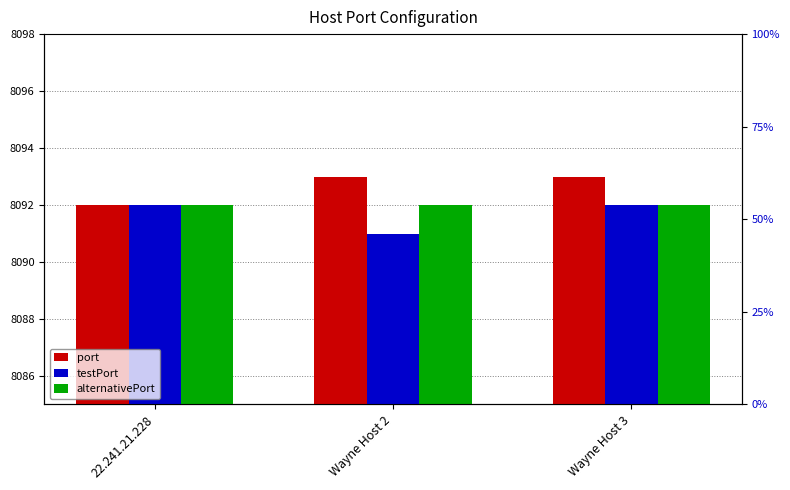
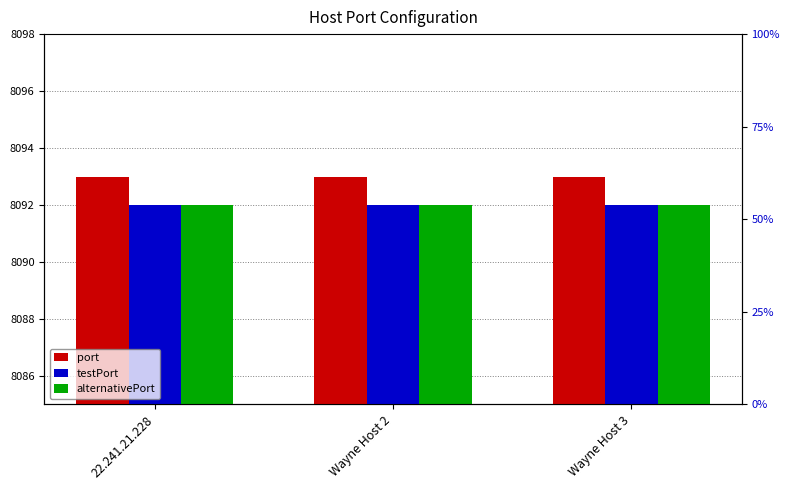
  {
    "port": {
-     "22.241.21.228": 8092,
+     "22.241.21.228": 8093,
      "Wayne Host 2": 8093,
      "Wayne Host 3": 8093
    },
    "testPort": {
      "22.241.21.228": 8092,
-     "Wayne Host 2": 8091,
+     "Wayne Host 2": 8092,
      "Wayne Host 3": 8092
    },
    "alternativePort": {
      "22.241.21.228": 8092,
      "Wayne Host 2": 8092,
      "Wayne Host 3": 8092
    }
  }
